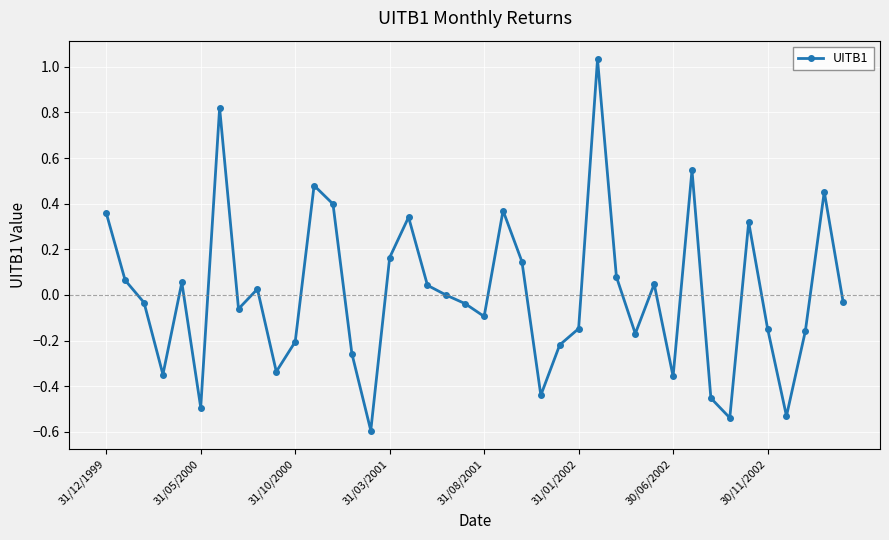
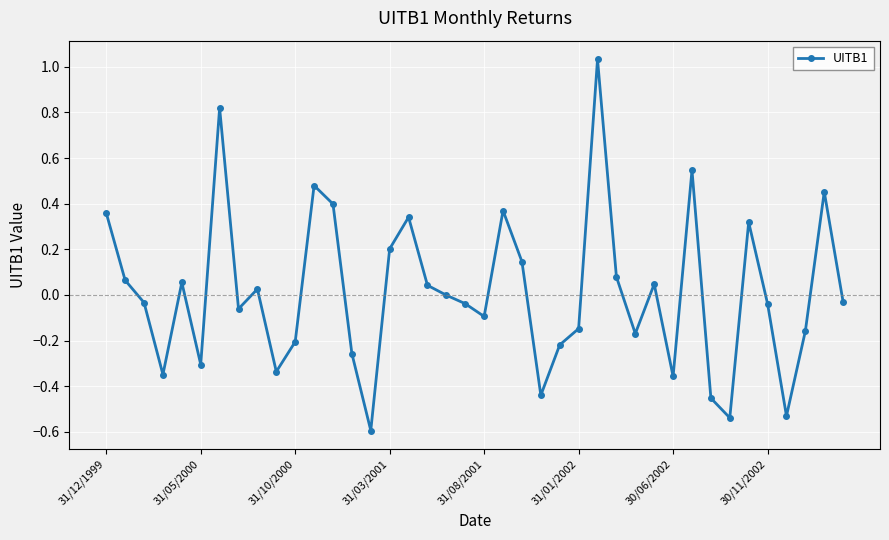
  {
    "31/12/1999": 0.36,
-   "31/05/2000": -0.49,
+   "31/05/2000": -0.30,
    "31/10/2000": -0.21,
-   "31/03/2001": 0.16,
+   "31/03/2001": 0.20,
    "31/08/2001": -0.09,
    "31/01/2002": -0.15,
    "30/06/2002": -0.36,
-   "30/11/2002": -0.15
+   "30/11/2002": -0.04
  }
